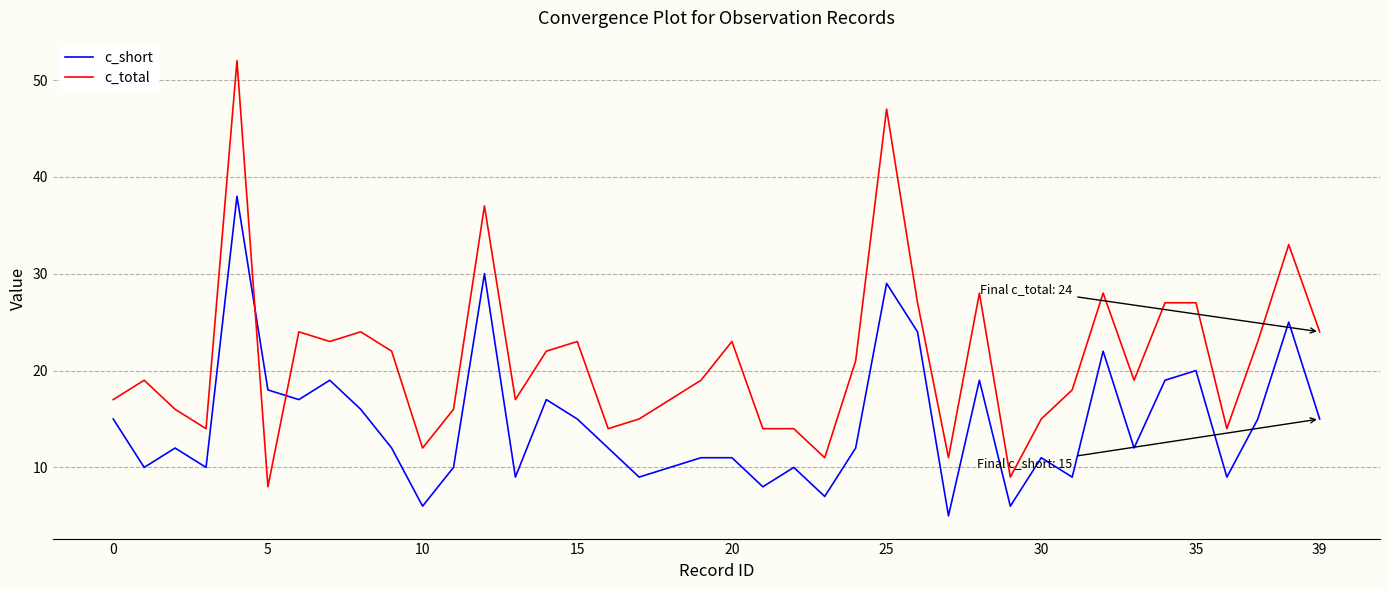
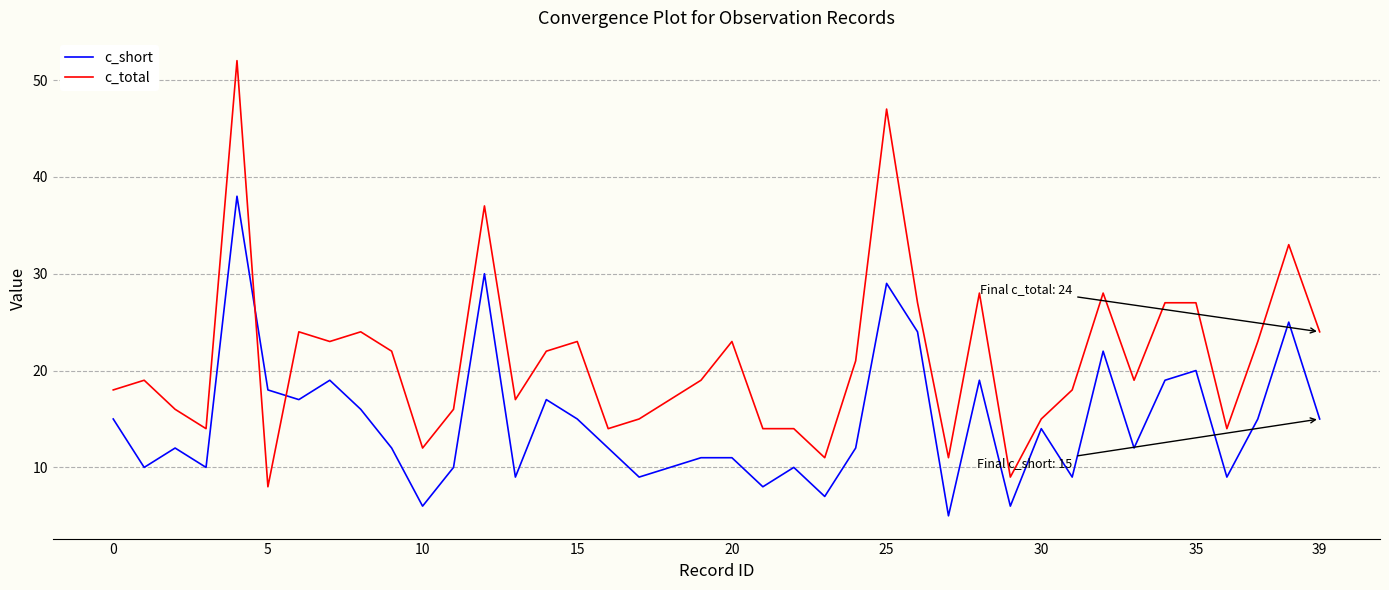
  {
    "c_short": {
      "0": 15,
      "5": 18,
      "10": 6,
      "15": 15,
      "20": 11,
      "25": 29,
-     "30": 11,
+     "30": 14,
      "35": 20,
      "39": 15
    },
    "c_total": {
-     "0": 17,
+     "0": 18,
      "5": 8,
      "10": 12,
      "15": 23,
      "20": 23,
      "25": 47,
      "39": 24
    }
  }
